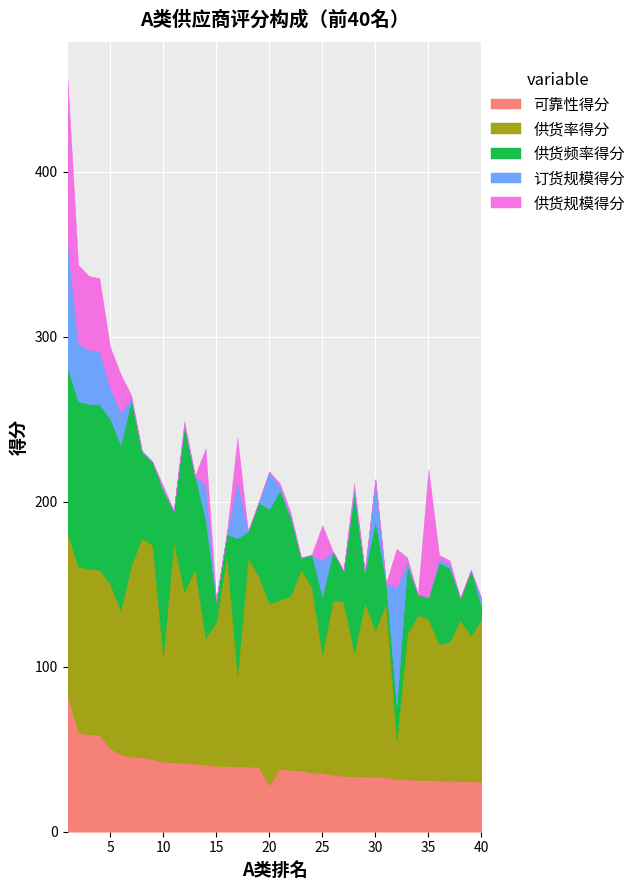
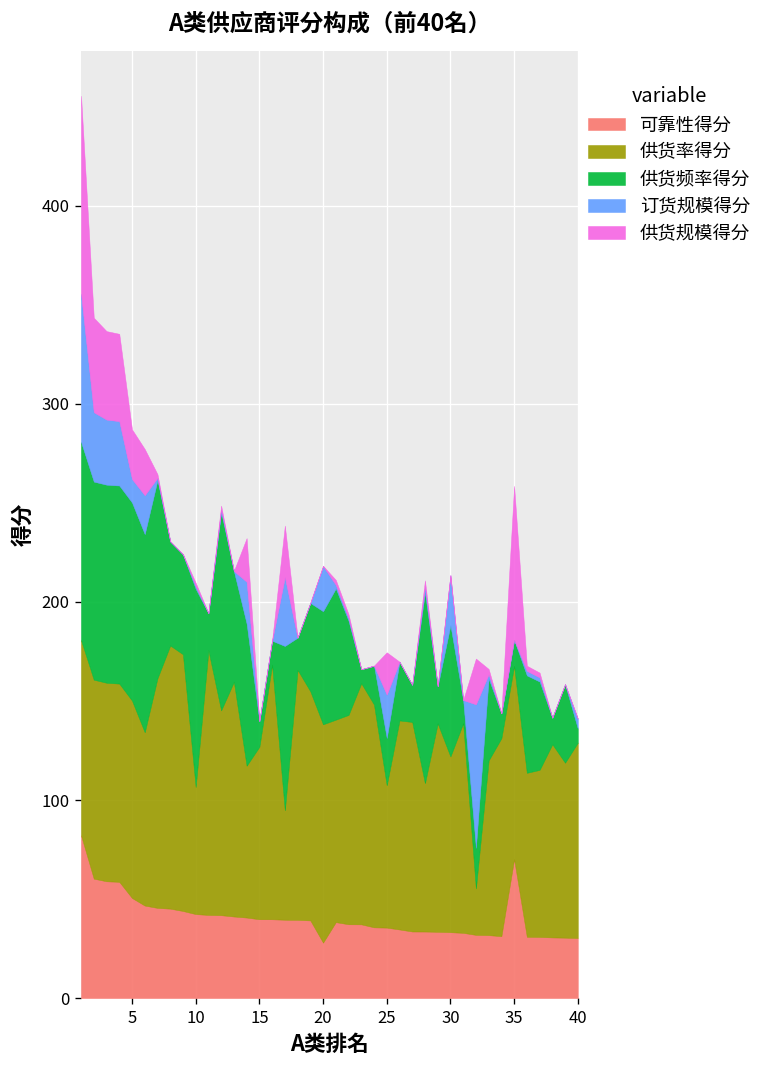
  {
    "可靠性得分": {
      "5": 51,
      "10": 42,
      "15": 40,
      "20": 28,
      "25": 36,
      "30": 33,
-     "35": 31,
+     "35": 70,
      "40": 30
    },
    "供货率得分": {
      "5": 100,
      "10": 64,
      "15": 87,
      "20": 110,
      "25": 72,
      "30": 89,
      "35": 98,
      "40": 99
    },
    "供货频率得分": {
      "5": 100,
      "20": 57,
-     "25": 35,
+     "25": 24,
      "30": 66,
      "40": 7
    },
    "订货规模得分": {
-     "5": 19,
+     "5": 12,
      "25": 22
    },
    "供货规模得分": {
      "5": 25,
      "10": 2,
      "25": 21,
      "35": 78
    }
  }
